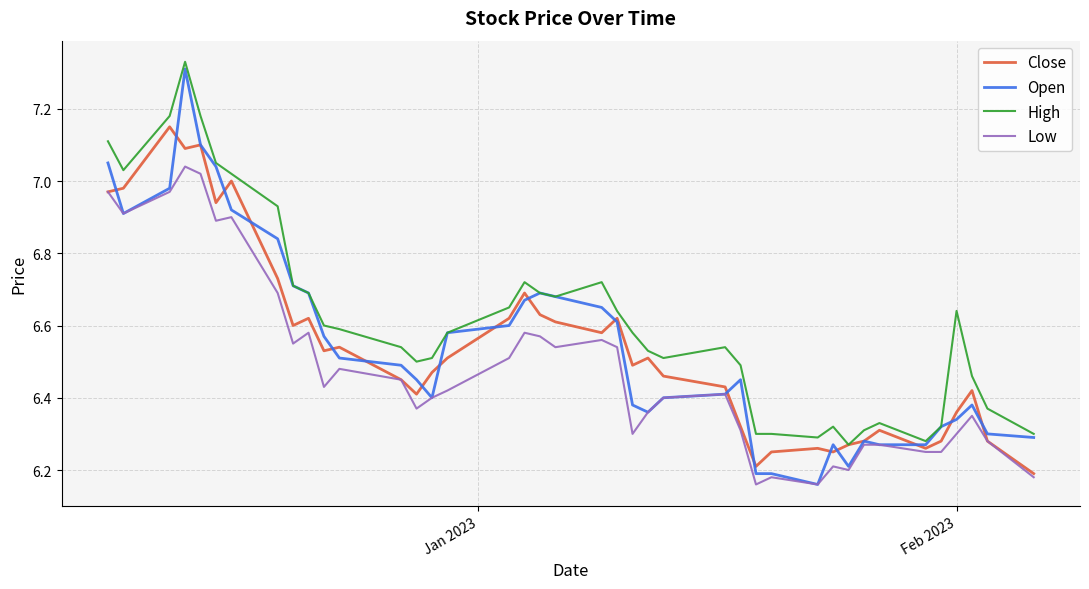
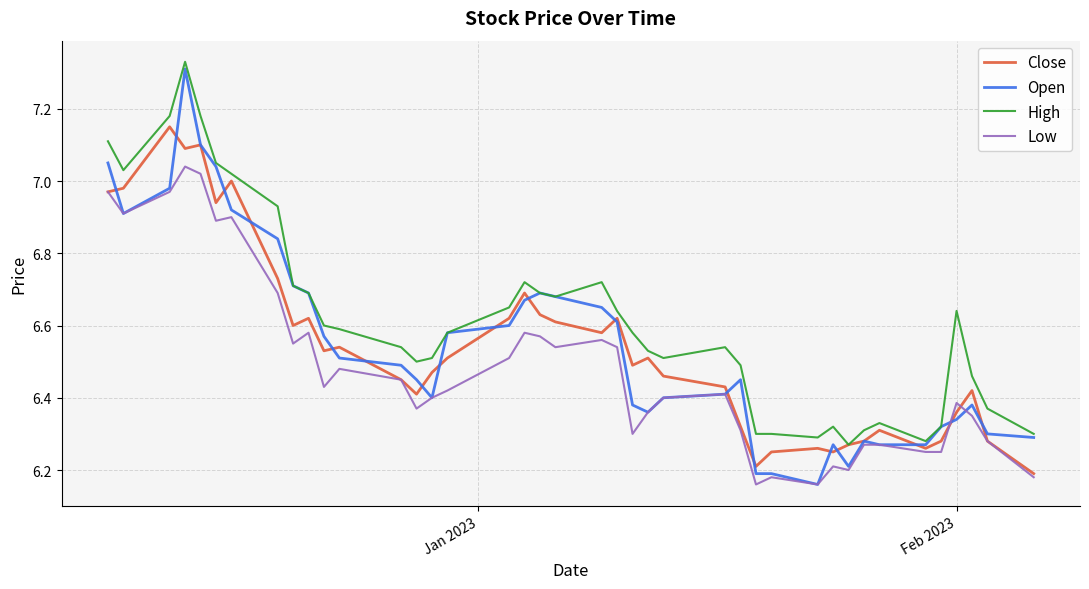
  {
    "Close": {
      "Feb 2023": 6.36
    },
    "Open": {
      "Feb 2023": 6.34
    },
    "High": {
      "Feb 2023": 6.64
    },
    "Low": {
-     "Feb 2023": 6.30
+     "Feb 2023": 6.39
    }
  }
